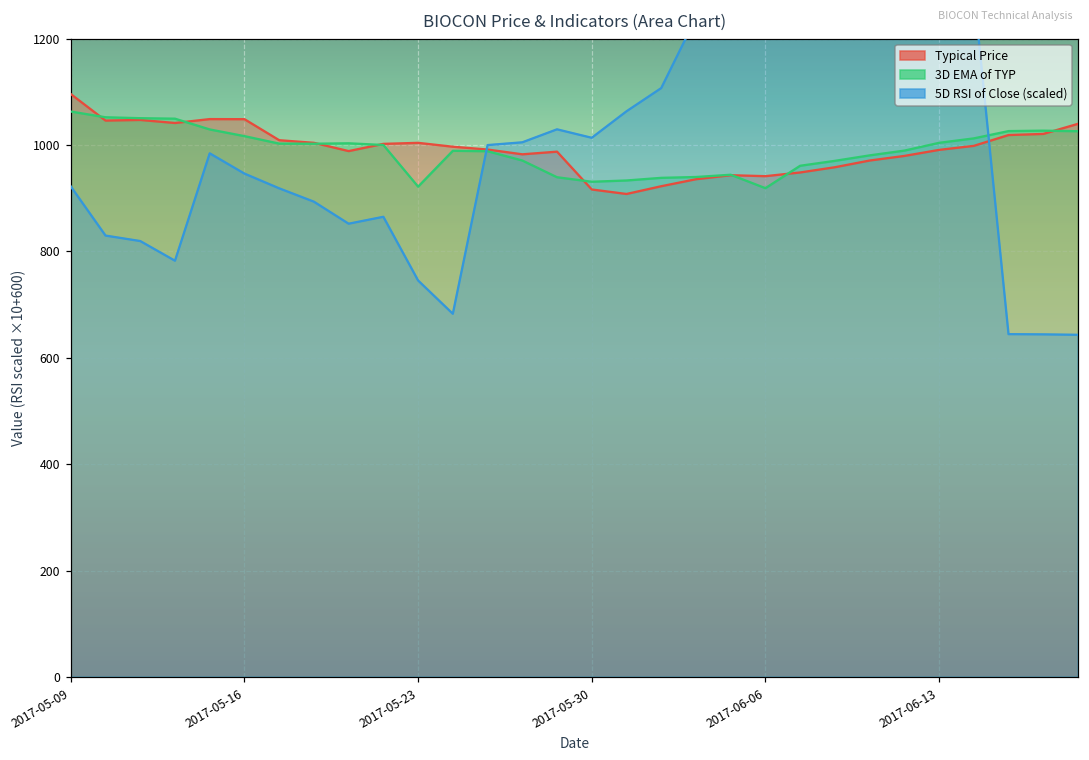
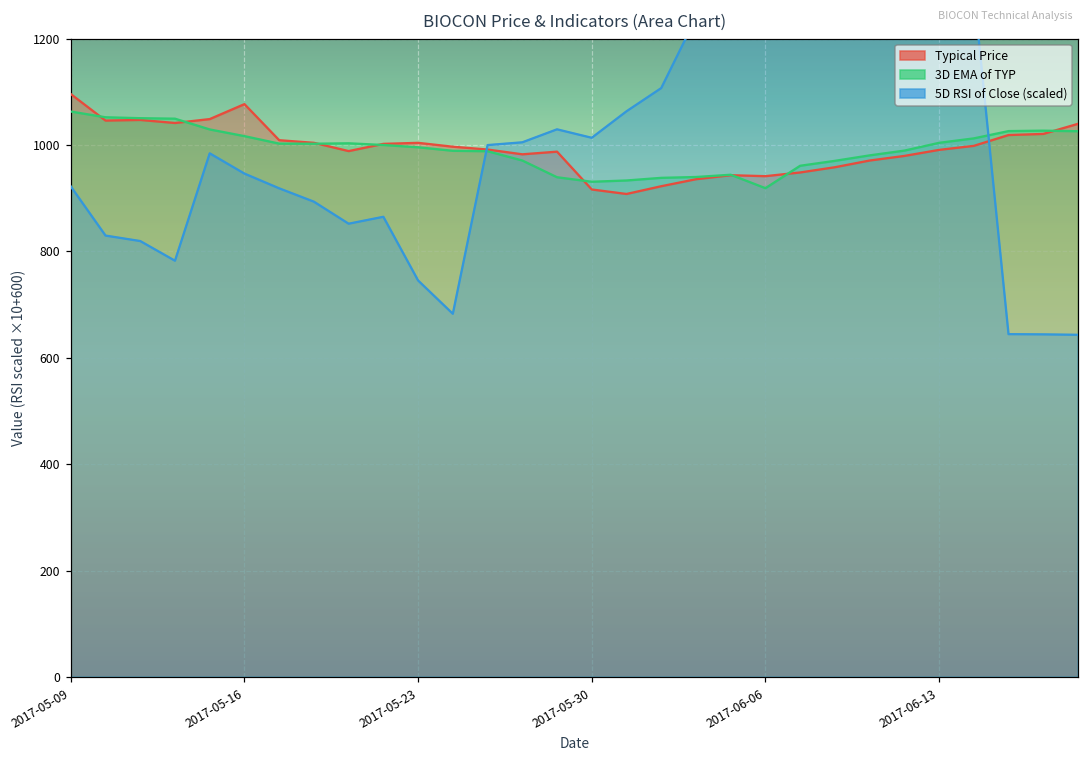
  {
    "Typical Price": {
      "2017-05-09": 1100,
-     "2017-05-16": 1050,
+     "2017-05-16": 1080,
      "2017-05-23": 1000,
      "2017-05-30": 920,
      "2017-06-06": 940,
      "2017-06-13": 990
    },
    "3D EMA of TYP": {
      "2017-05-09": 1060,
      "2017-05-16": 1020,
-     "2017-05-23": 920,
+     "2017-05-23": 1000,
      "2017-05-30": 930,
      "2017-06-06": 920,
      "2017-06-13": 1000
    }
  }
